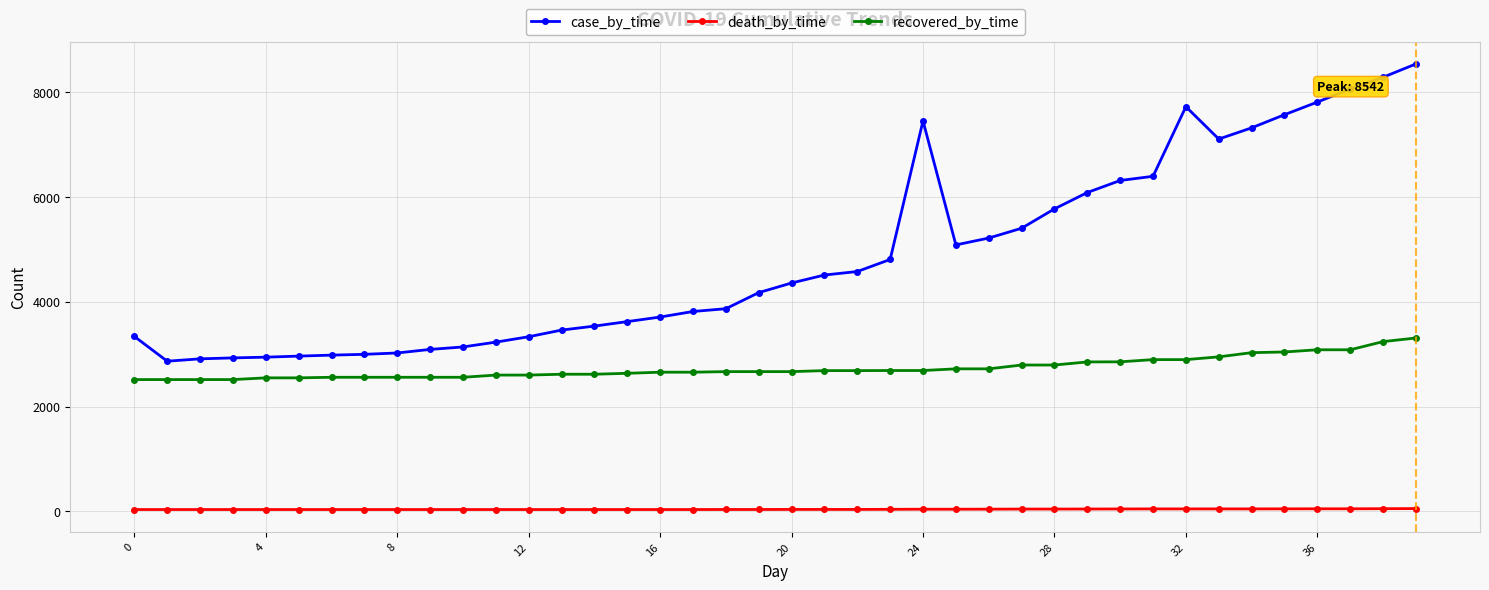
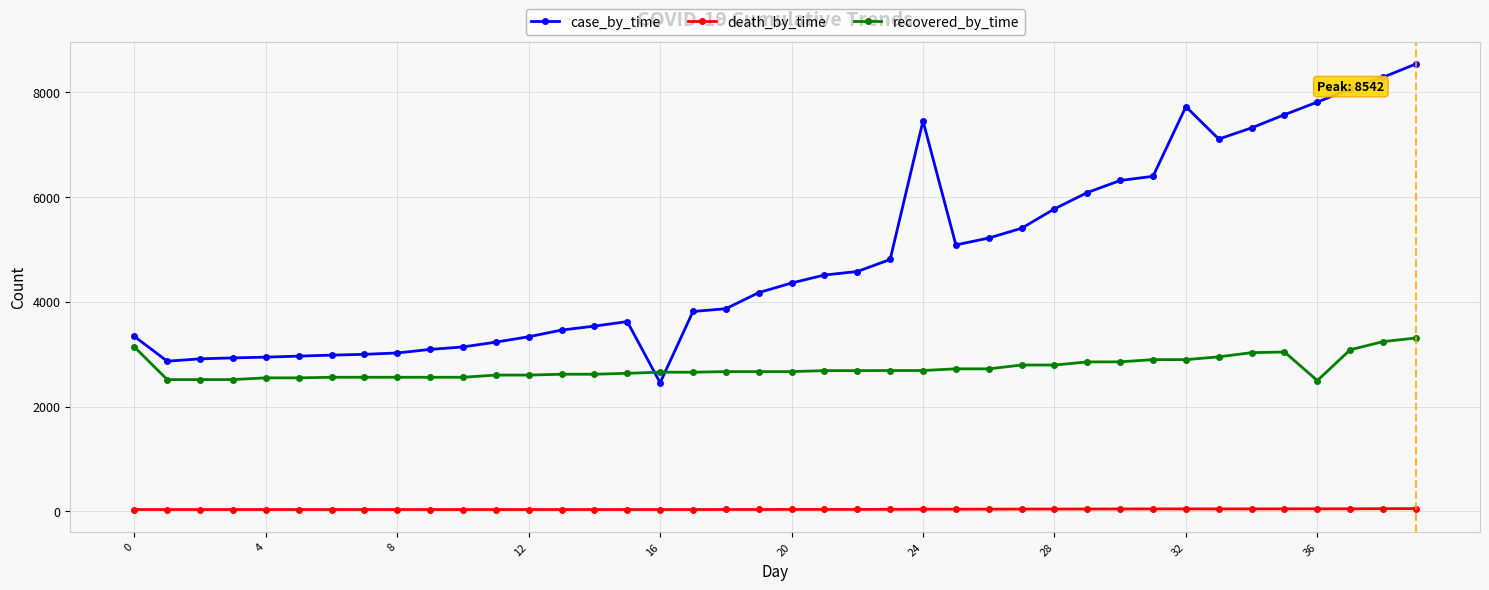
  {
    "case_by_time": {
      "0": 3300,
      "4": 2900,
      "8": 3000,
      "12": 3300,
-     "16": 3700,
+     "16": 2500,
      "20": 4400,
      "24": 7500,
      "28": 5800,
      "32": 7700,
      "36": 7800
    },
    "death_by_time": {
      "0": 0,
      "4": 0,
      "8": 0,
      "12": 0,
      "16": 0,
      "20": 0,
      "24": 0,
      "28": 0,
      "32": 0,
      "36": 0
    },
    "recovered_by_time": {
-     "0": 2500,
+     "0": 3100,
      "4": 2500,
      "8": 2600,
      "12": 2600,
      "16": 2700,
      "20": 2700,
      "24": 2700,
      "28": 2800,
      "32": 2900,
-     "36": 3100
+     "36": 2500
    }
  }
